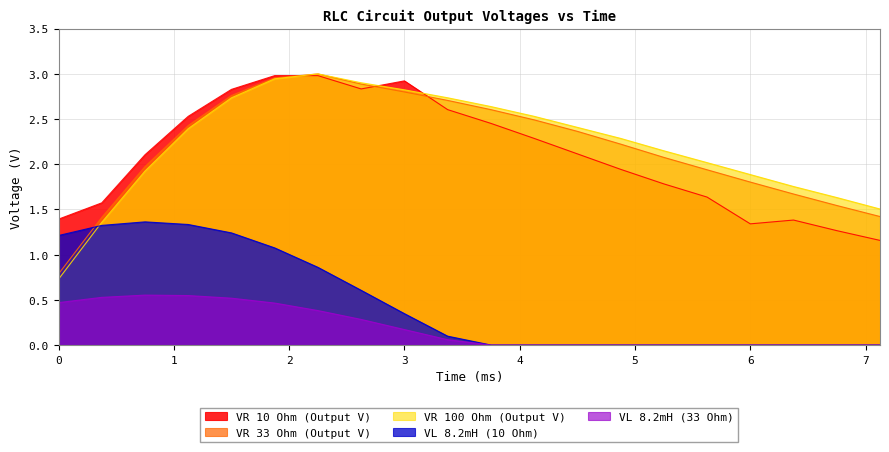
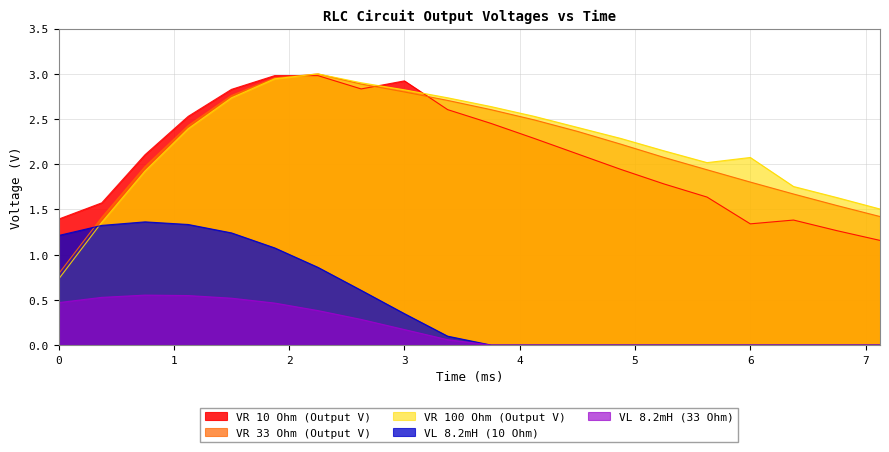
  {
    "VR 10 Ohm (Output V)": {
      "0": 1.4,
      "3": 2.9,
      "6": 1.3
    },
    "VR 33 Ohm (Output V)": {
      "0": 0.8,
      "6": 1.8
    },
    "VR 100 Ohm (Output V)": {
      "0": 0.7,
-     "6": 1.9
+     "6": 2.1
    },
    "VL 8.2mH (10 Ohm)": {
      "0": 1.2,
      "3": 0.3
    },
    "VL 8.2mH (33 Ohm)": {
      "0": 0.5,
      "3": 0.2
    }
  }
